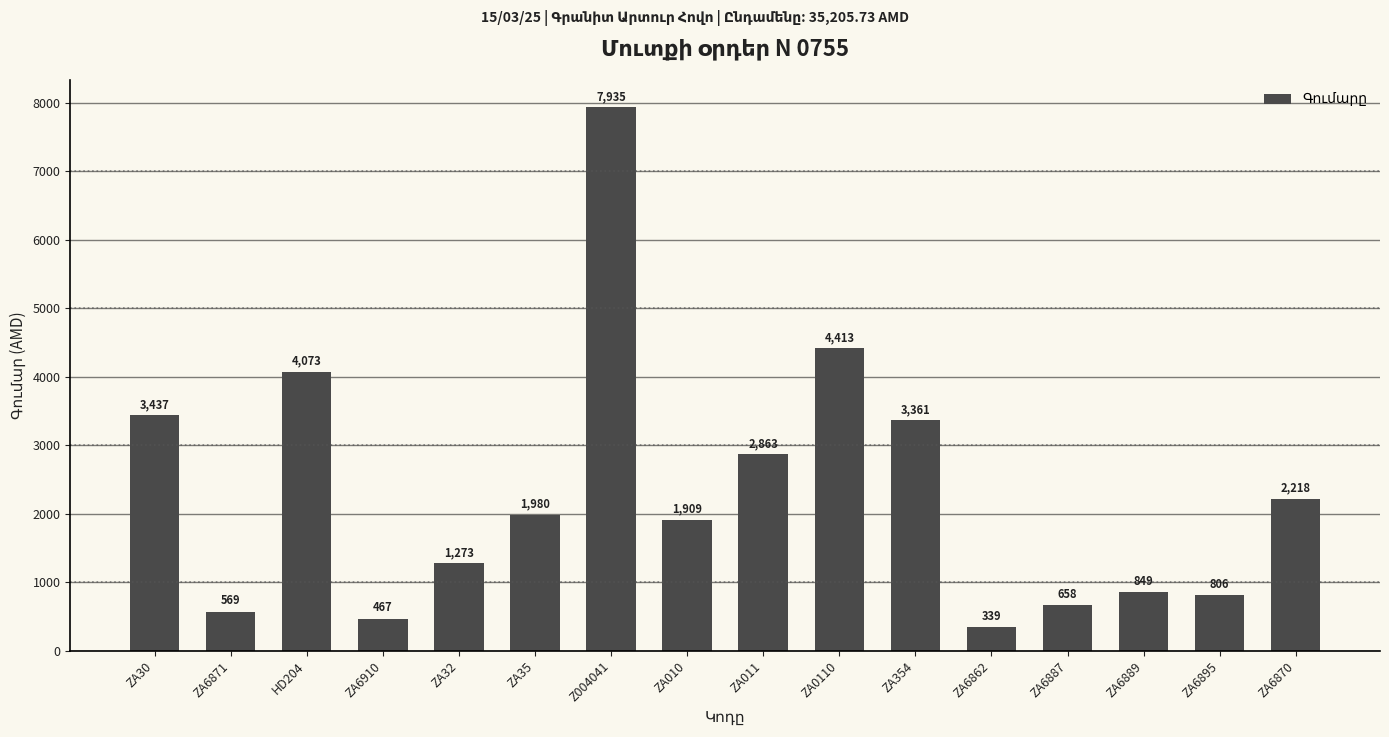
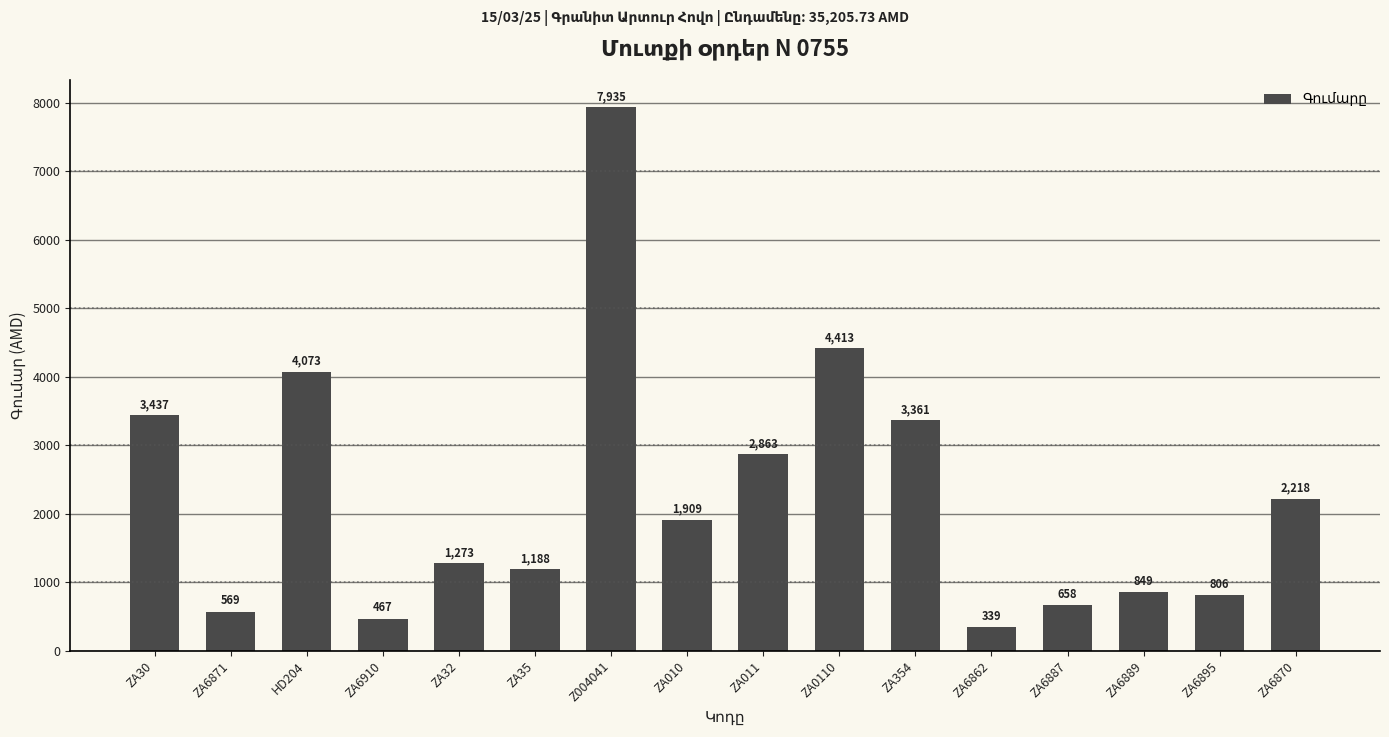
  {
    "ZA30": "3,437",
    "ZA6871": "569",
    "HD204": "4,073",
    "ZA6910": "467",
    "ZA32": "1,273",
-   "ZA35": "1,980",
+   "ZA35": "1,188",
    "Z004041": "7,935",
    "ZA010": "1,909",
    "ZA011": "2,863",
    "ZA0110": "4,413",
    "ZA354": "3,361",
    "ZA6862": "339",
    "ZA6887": "658",
    "ZA6889": "849",
    "ZA6895": "806",
    "ZA6870": "2,218"
  }
